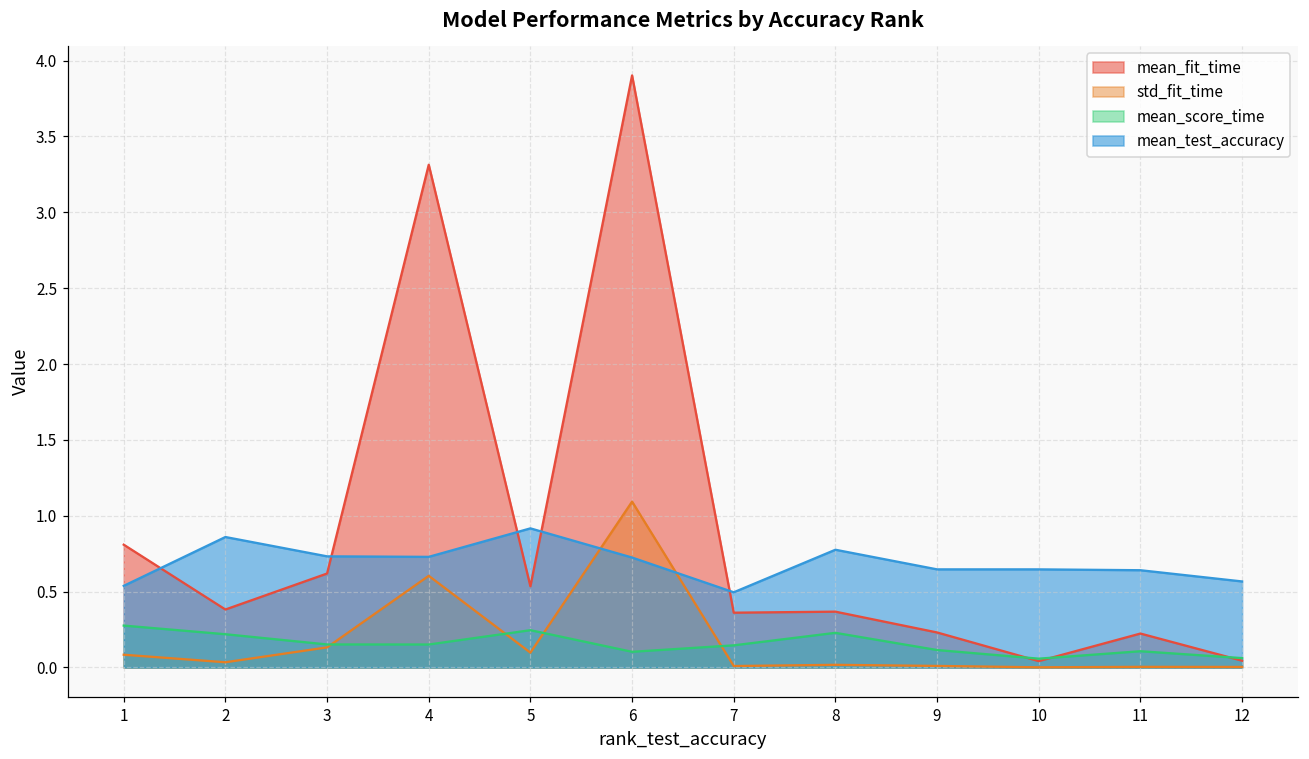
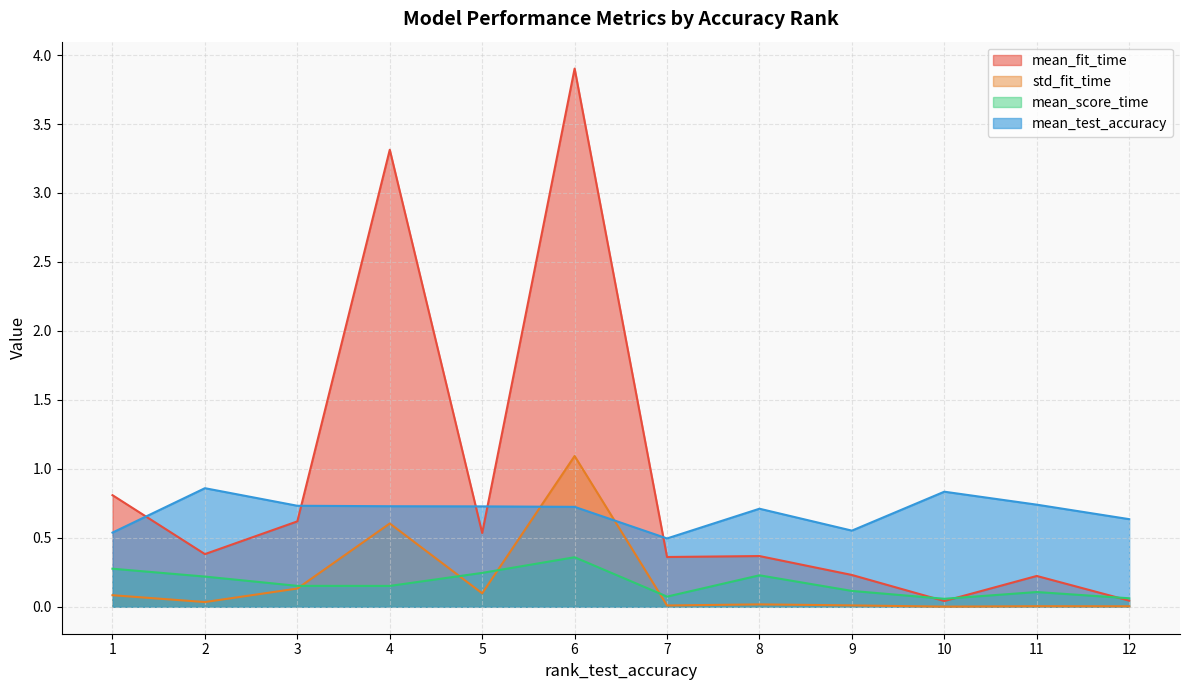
  {
    "mean_score_time": {
      "1": 0.28,
      "2": 0.22,
      "3": 0.15,
      "4": 0.15,
      "5": 0.25,
-     "6": 0.10,
-     "7": 0.15,
+     "6": 0.36,
+     "7": 0.07,
      "8": 0.23,
      "9": 0.12,
      "11": 0.11
    },
    "mean_test_accuracy": {
      "1": 0.54,
      "2": 0.86,
      "3": 0.73,
      "4": 0.73,
-     "5": 0.92,
+     "5": 0.73,
      "6": 0.72,
      "7": 0.50,
-     "8": 0.78,
-     "9": 0.65,
-     "10": 0.65,
-     "11": 0.64,
-     "12": 0.57
+     "8": 0.71,
+     "9": 0.55,
+     "10": 0.83,
+     "11": 0.74,
+     "12": 0.64
    }
  }
